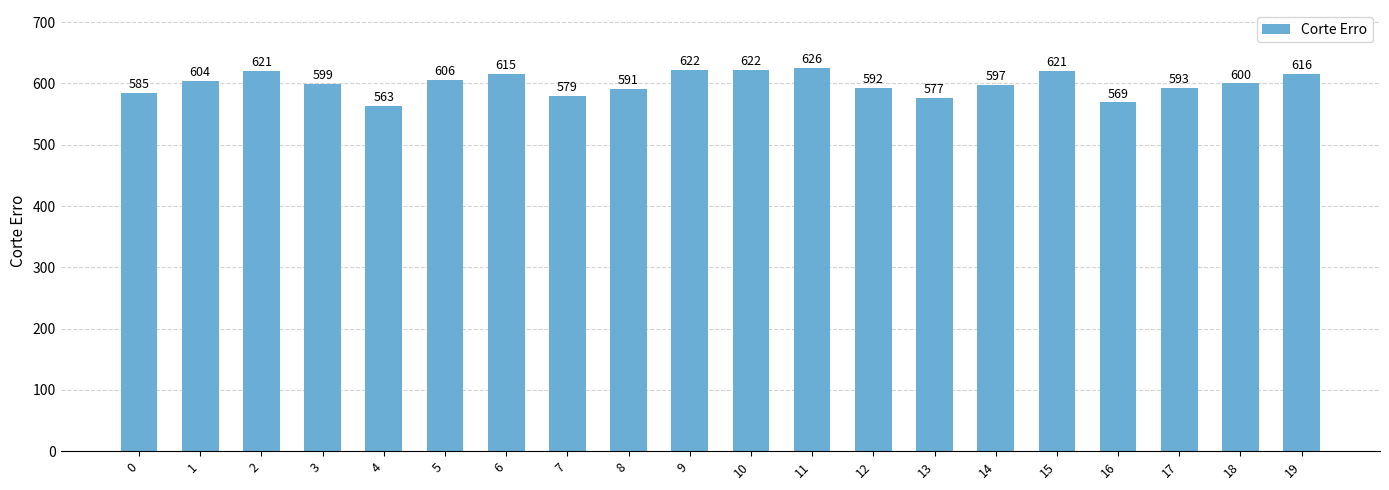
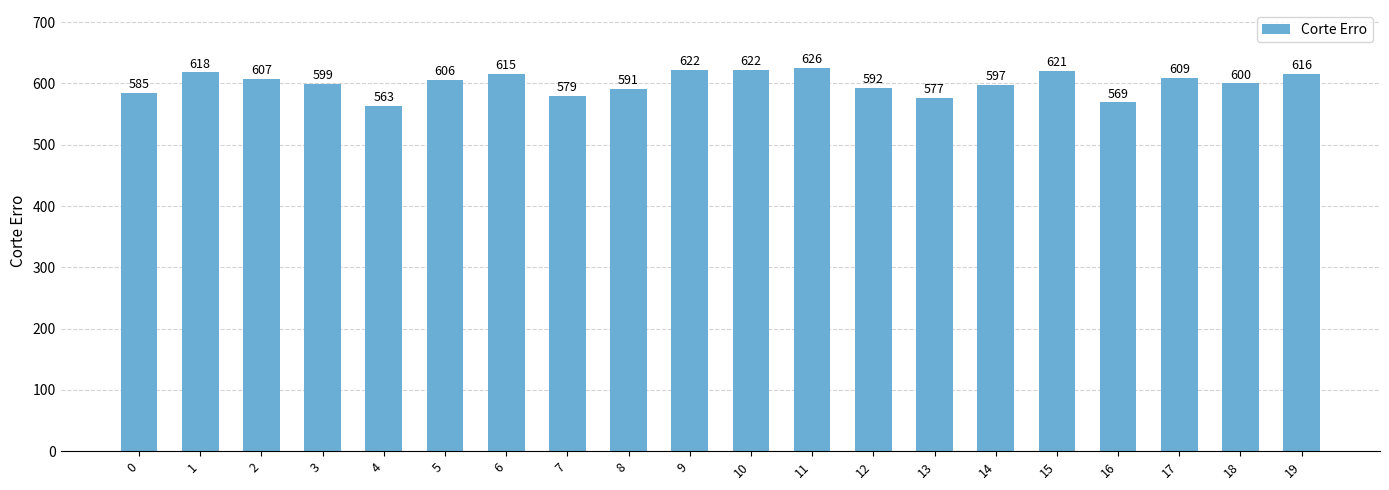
  {
    "0": 585,
-   "1": 604,
-   "2": 621,
+   "1": 618,
+   "2": 607,
    "3": 599,
    "4": 563,
    "5": 606,
    "6": 615,
    "7": 579,
    "8": 591,
    "9": 622,
    "10": 622,
    "11": 626,
    "12": 592,
    "13": 577,
    "14": 597,
    "15": 621,
    "16": 569,
-   "17": 593,
+   "17": 609,
    "18": 600,
    "19": 616
  }
